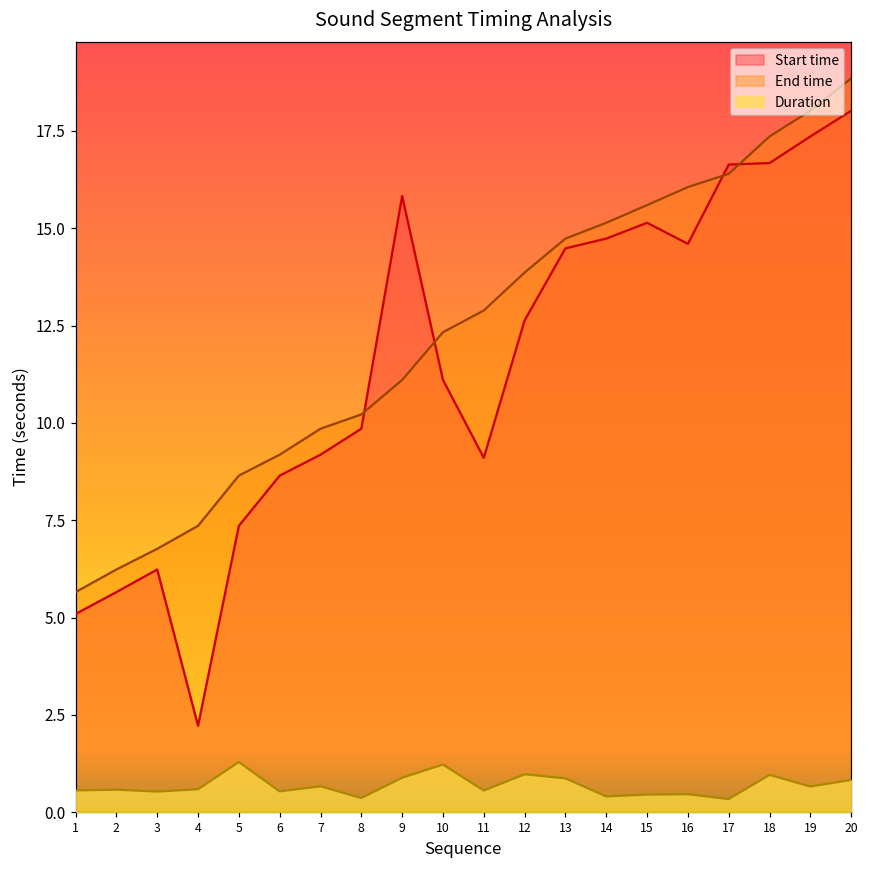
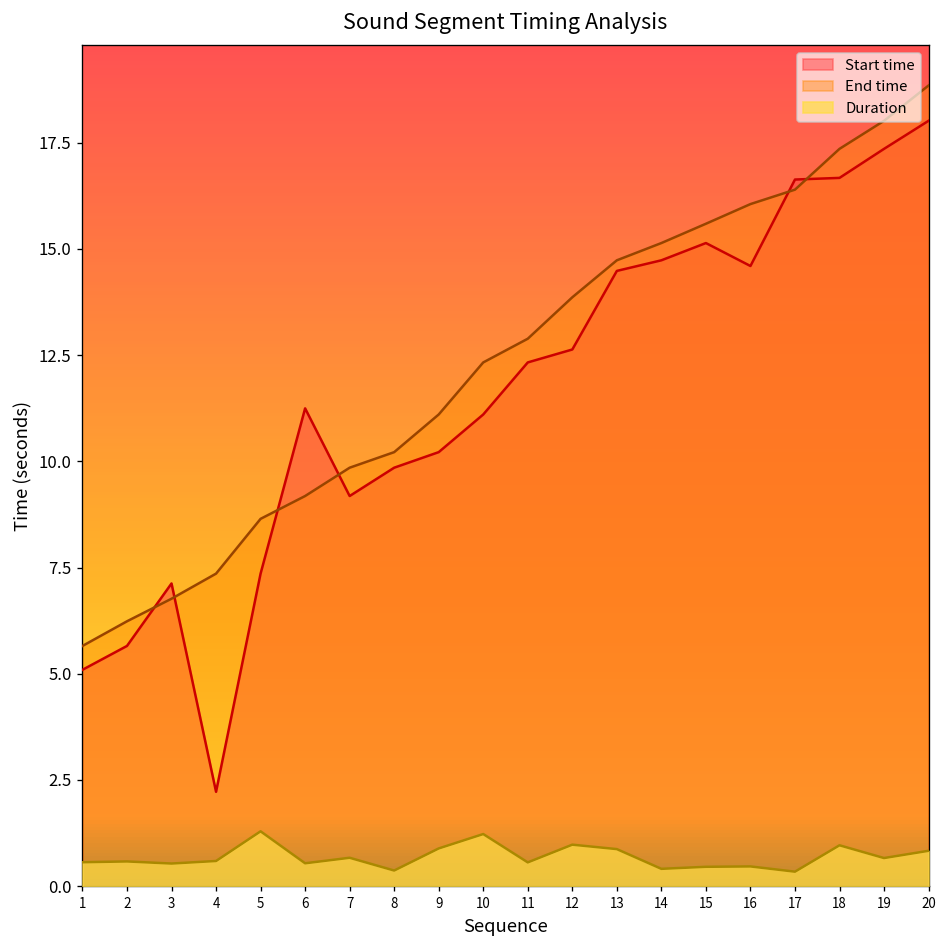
  {
    "Start time": {
      "1": 5.1,
      "2": 5.7,
-     "3": 6.2,
+     "3": 7.1,
      "4": 2.2,
      "5": 7.4,
-     "6": 8.6,
+     "6": 11.2,
      "7": 9.2,
      "8": 9.9,
-     "9": 15.8,
+     "9": 10.2,
      "10": 11.1,
-     "11": 9.1,
+     "11": 12.3,
      "12": 12.6,
      "13": 14.5,
      "14": 14.7,
      "15": 15.1,
      "16": 14.6,
      "17": 16.6,
      "18": 16.7,
      "19": 17.4,
      "20": 18.0
    }
  }
